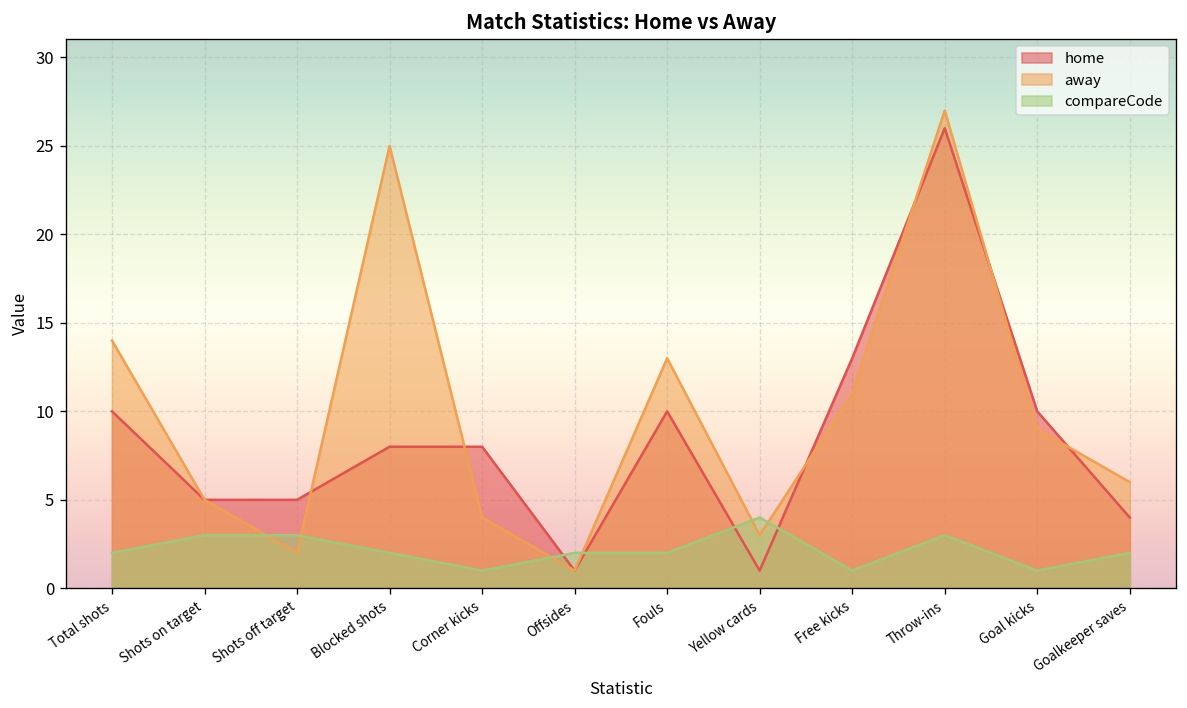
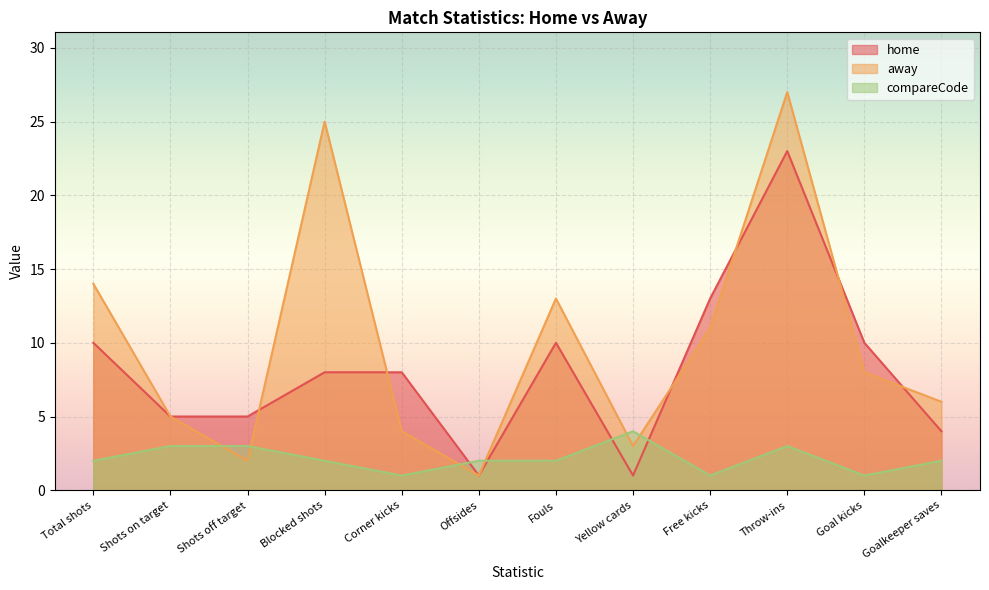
  {
    "home": {
      "Total shots": 10,
      "Shots off target": 5,
      "Blocked shots": 8,
      "Corner kicks": 8,
      "Fouls": 10,
      "Yellow cards": 1,
      "Free kicks": 13,
-     "Throw-ins": 26,
+     "Throw-ins": 23,
      "Goal kicks": 10,
      "Goalkeeper saves": 4
    },
    "away": {
      "Total shots": 14,
      "Shots off target": 2,
      "Blocked shots": 25,
      "Corner kicks": 4,
      "Fouls": 13,
      "Yellow cards": 3,
      "Free kicks": 11,
      "Throw-ins": 27,
-     "Goal kicks": 9,
+     "Goal kicks": 8,
      "Goalkeeper saves": 6
    },
    "compareCode": {
      "Total shots": 2,
      "Shots on target": 3,
      "Shots off target": 3,
      "Blocked shots": 2,
      "Corner kicks": 1,
      "Offsides": 2,
      "Fouls": 2,
      "Yellow cards": 4,
      "Free kicks": 1,
      "Throw-ins": 3,
      "Goal kicks": 1,
      "Goalkeeper saves": 2
    }
  }
